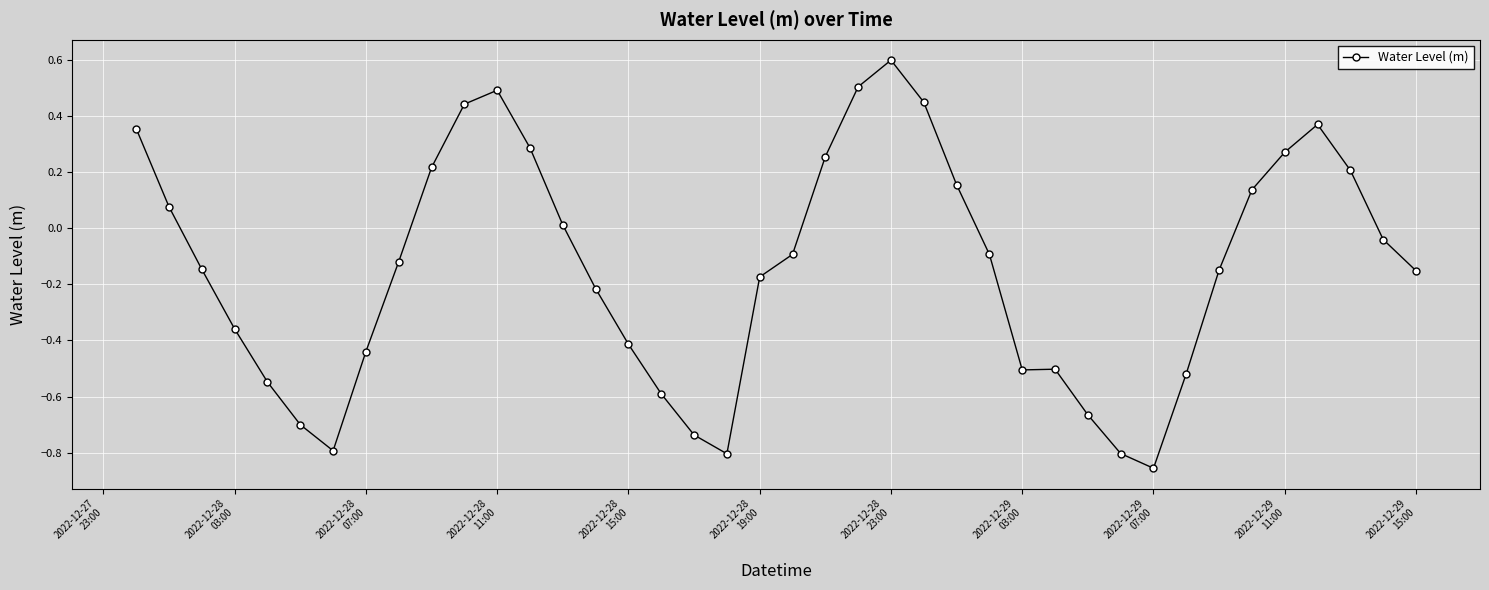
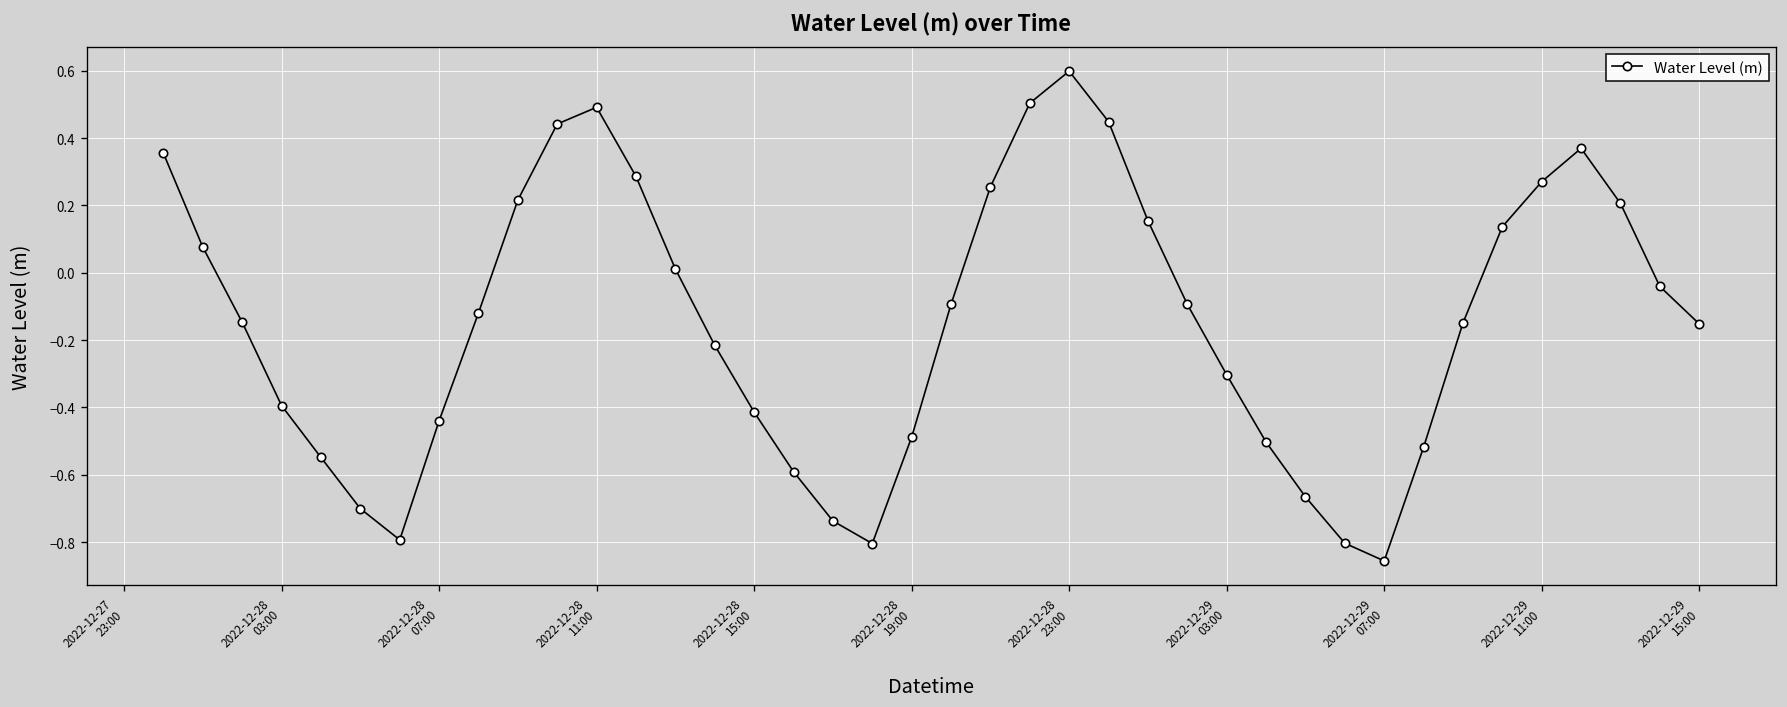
  {
-   "2022-12-28 03:00": -0.36,
+   "2022-12-28 03:00": -0.39,
    "2022-12-28 07:00": -0.44,
    "2022-12-28 11:00": 0.49,
    "2022-12-28 15:00": -0.41,
-   "2022-12-28 19:00": -0.17,
+   "2022-12-28 19:00": -0.49,
    "2022-12-28 23:00": 0.60,
-   "2022-12-29 03:00": -0.51,
+   "2022-12-29 03:00": -0.30,
    "2022-12-29 07:00": -0.86,
    "2022-12-29 11:00": 0.27,
    "2022-12-29 15:00": -0.15
  }
